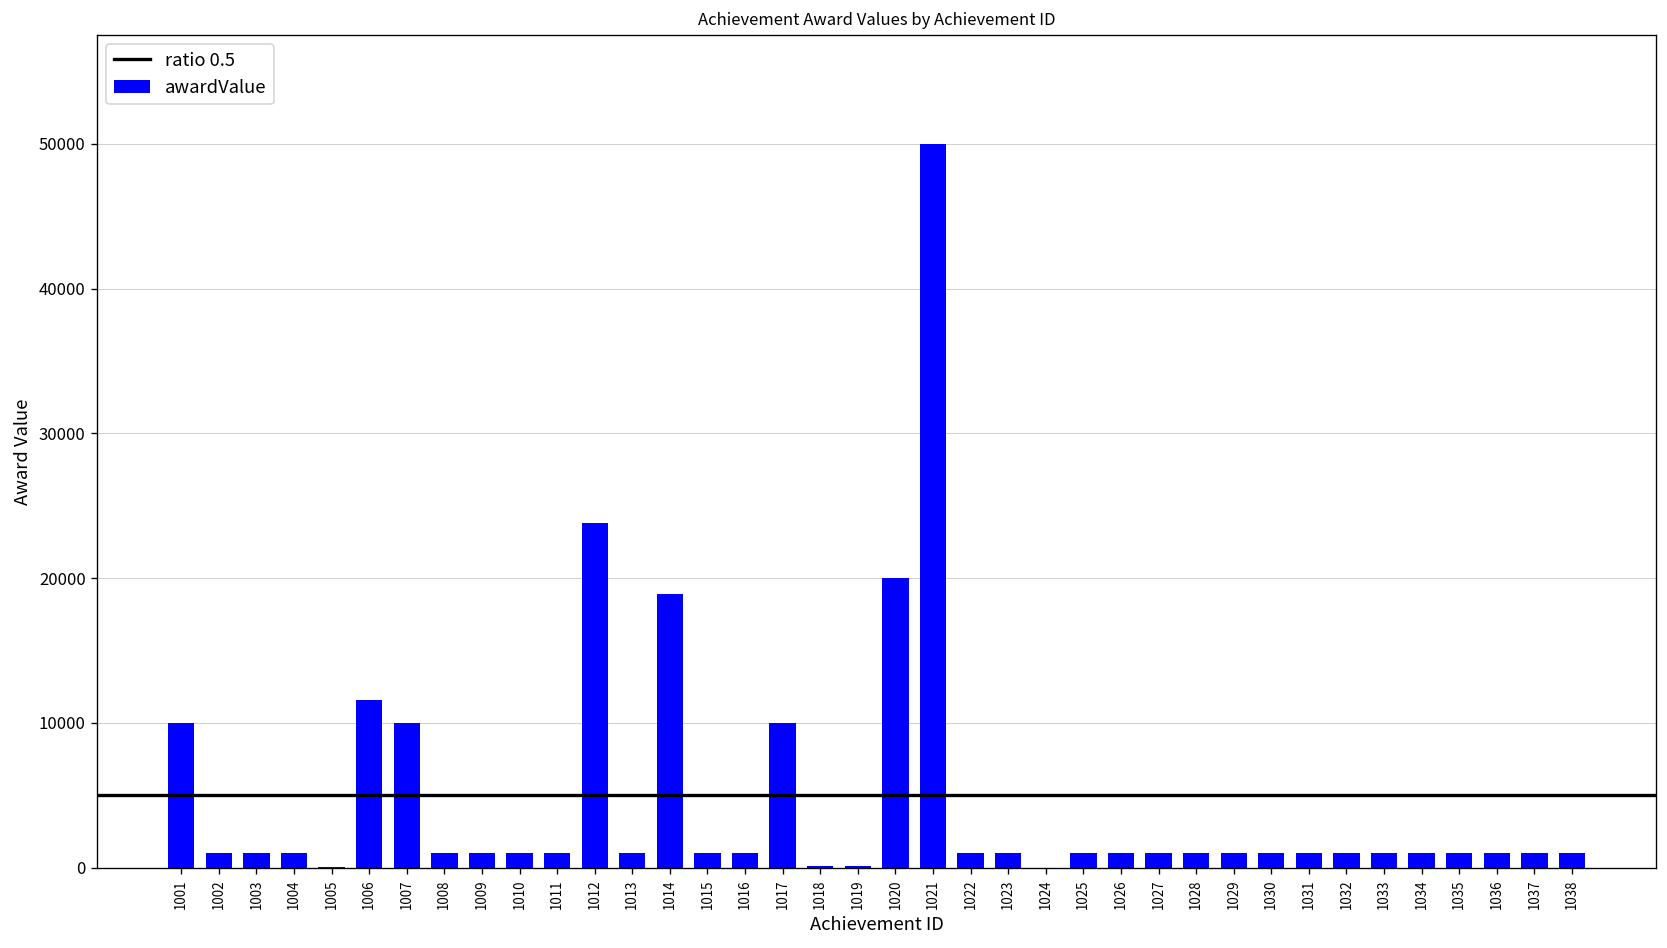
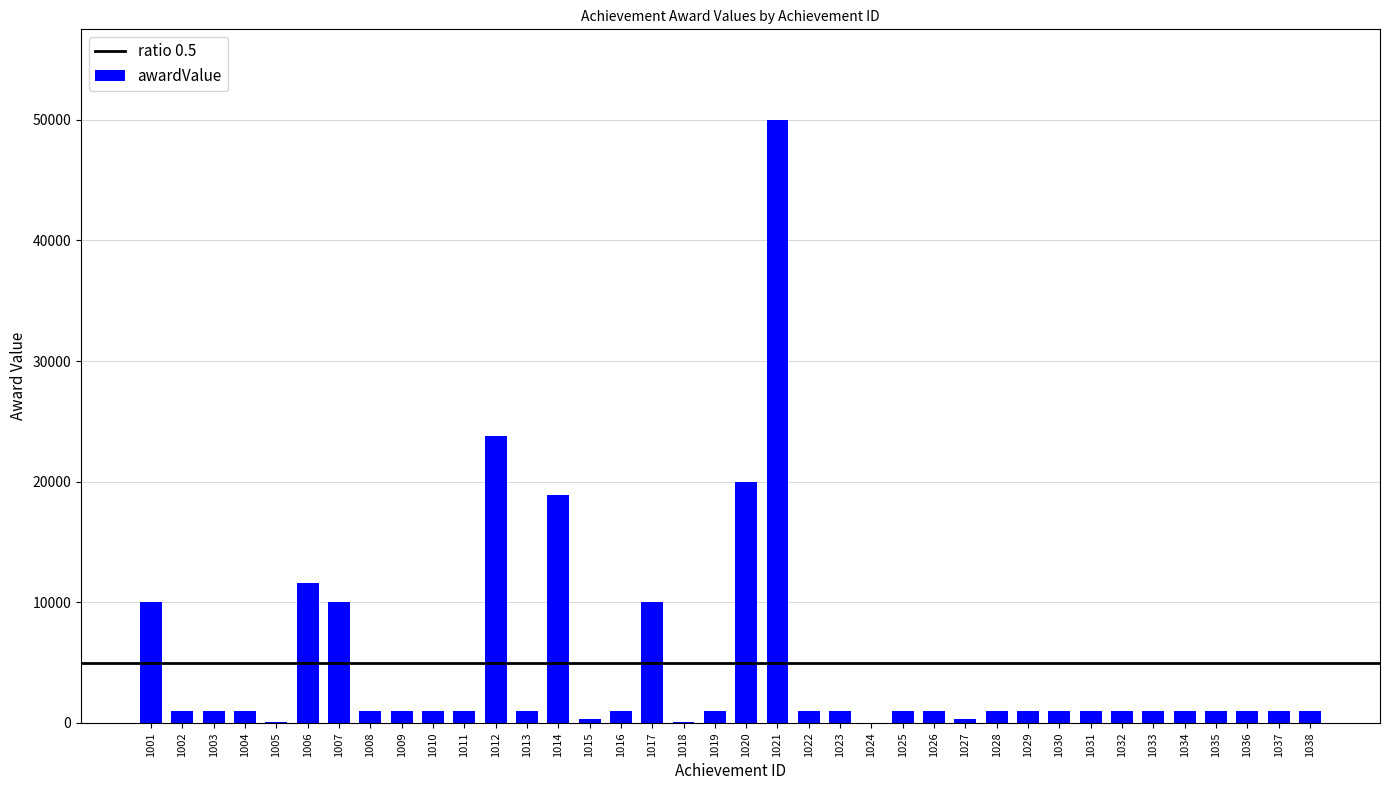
  {
    "1001": 10000,
    "1002": 1000,
    "1003": 1000,
    "1004": 1000,
    "1006": 11600,
    "1007": 10000,
    "1008": 1000,
    "1009": 1000,
    "1010": 1000,
    "1011": 1000,
    "1012": 23800,
    "1013": 1000,
    "1014": 18900,
-   "1015": 1000,
+   "1015": 300,
    "1016": 1000,
    "1017": 10000,
-   "1019": 100,
+   "1019": 1000,
    "1020": 20000,
    "1021": 50000,
    "1022": 1000,
    "1023": 1000,
    "1025": 1000,
    "1026": 1000,
-   "1027": 1000,
+   "1027": 300,
    "1028": 1000,
    "1029": 1000,
    "1030": 1000,
    "1031": 1000,
    "1032": 1000,
    "1033": 1000,
    "1034": 1000,
    "1035": 1000,
    "1036": 1000,
    "1037": 1000,
    "1038": 1000
  }
